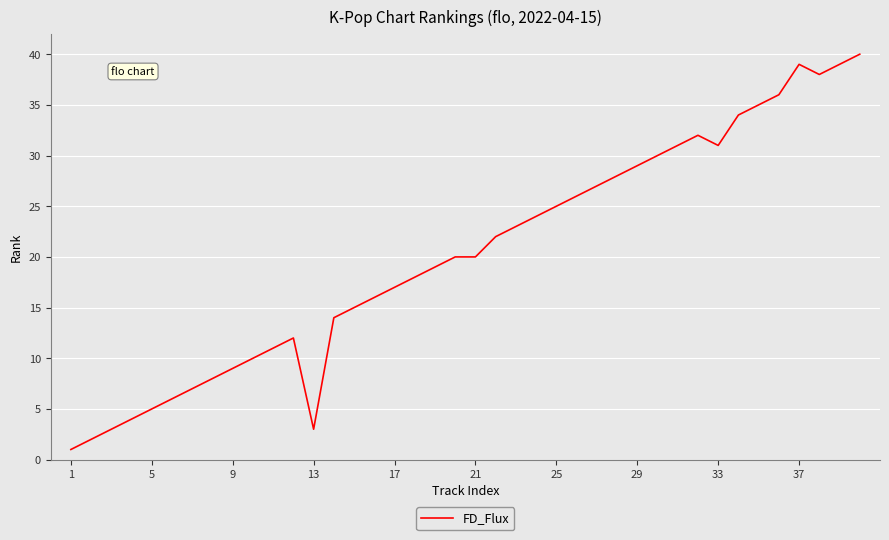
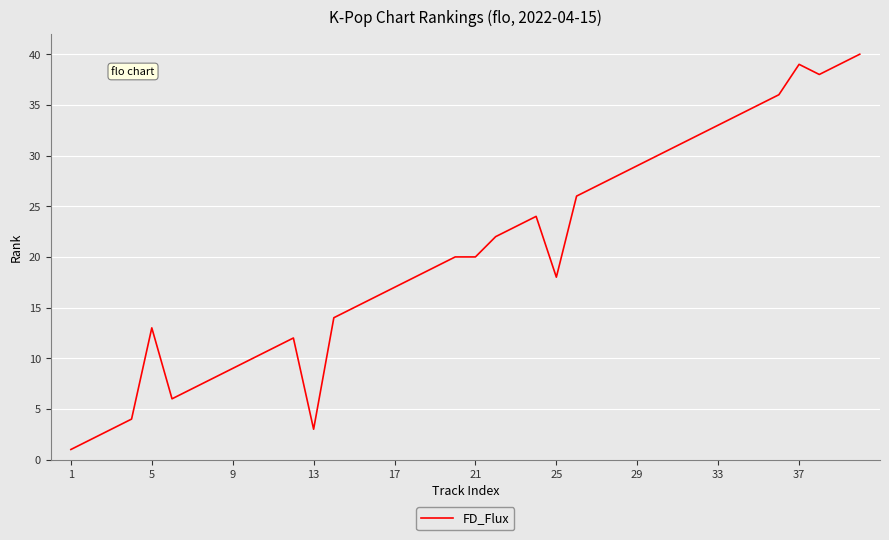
  {
    "1": 1,
-   "5": 5,
+   "5": 13,
    "9": 9,
    "13": 3,
    "17": 17,
    "21": 20,
-   "25": 25,
+   "25": 18,
    "29": 29,
-   "33": 31,
+   "33": 33,
    "37": 39
  }
